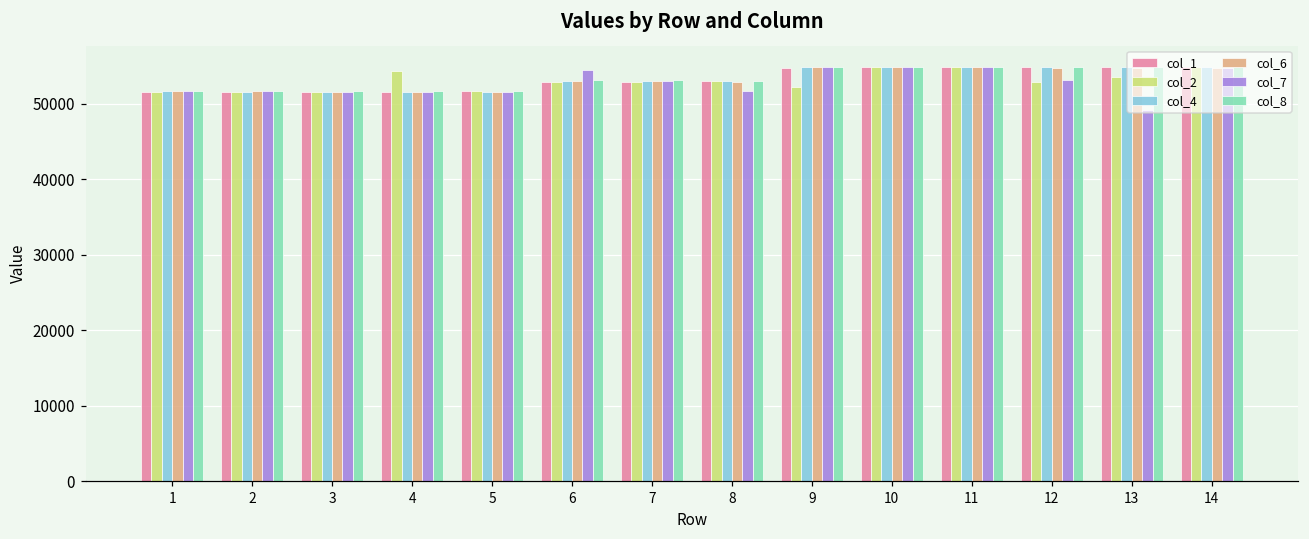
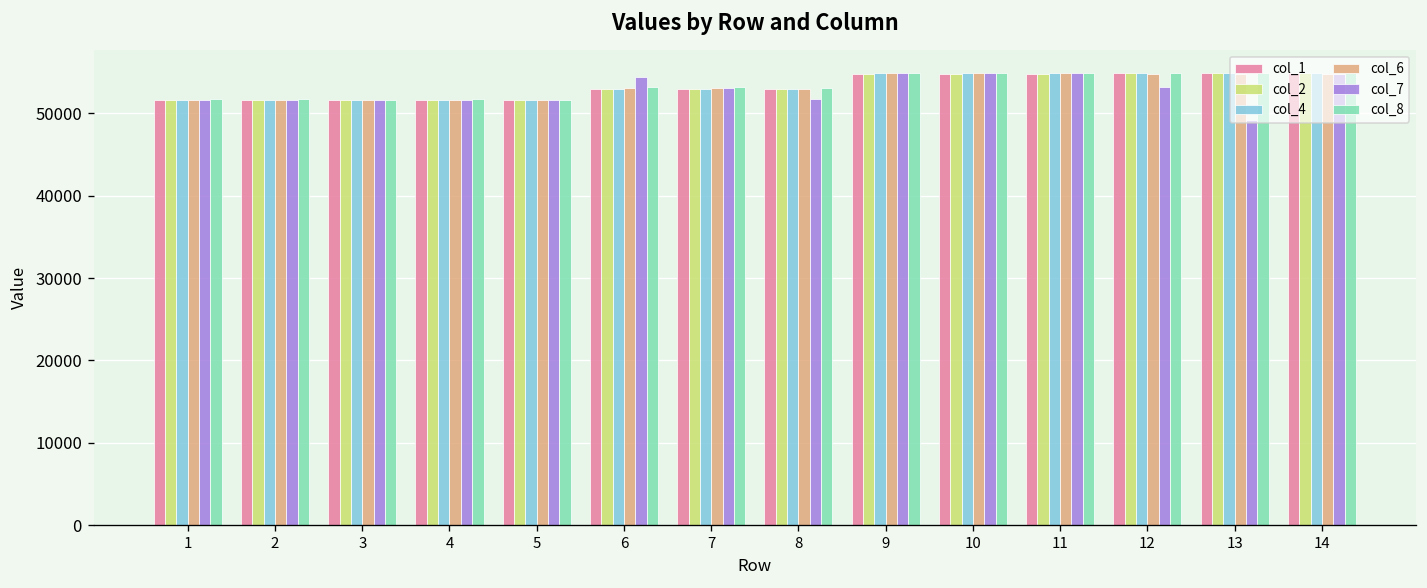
  {
    "col_2": {
      "1": 52000,
      "2": 52000,
      "3": 52000,
-     "4": 54000,
+     "4": 52000,
      "5": 52000,
      "6": 53000,
      "7": 53000,
      "8": 53000,
-     "9": 52000,
+     "9": 55000,
      "10": 55000,
      "11": 55000,
-     "12": 53000,
-     "13": 54000
+     "12": 55000,
+     "13": 55000
    },
    "col_7": {
      "1": 52000,
      "2": 52000,
      "3": 52000,
      "4": 52000,
      "5": 52000,
      "6": 54000,
      "7": 53000,
      "8": 52000,
      "9": 55000,
      "10": 55000,
      "11": 55000,
      "12": 53000,
      "13": 49000
    }
  }
